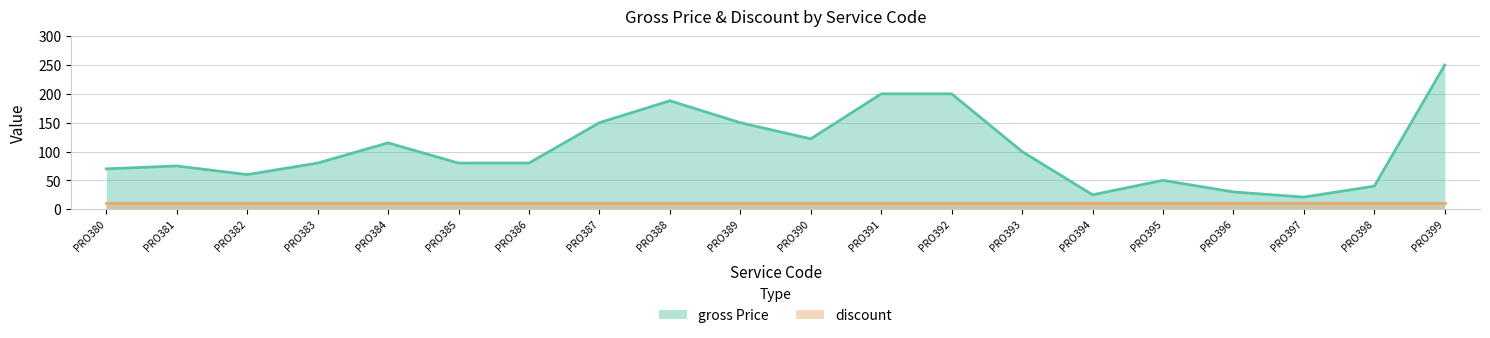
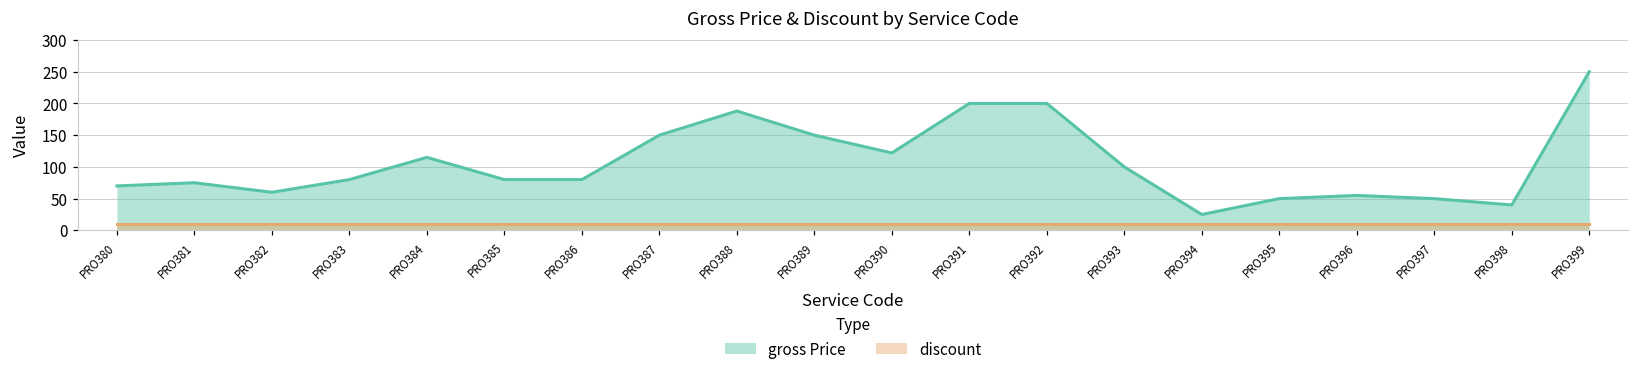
  {
    "gross Price": {
      "PRO380": 70,
      "PRO381": 80,
      "PRO382": 60,
      "PRO383": 80,
      "PRO384": 120,
      "PRO385": 80,
      "PRO386": 80,
      "PRO387": 150,
      "PRO388": 190,
      "PRO389": 150,
      "PRO390": 120,
      "PRO391": 200,
      "PRO392": 200,
      "PRO393": 100,
      "PRO394": 30,
      "PRO395": 50,
-     "PRO396": 30,
-     "PRO397": 20,
+     "PRO396": 60,
+     "PRO397": 50,
      "PRO398": 40,
      "PRO399": 250
    },
    "discount": {
      "PRO380": 10,
      "PRO381": 10,
      "PRO382": 10,
      "PRO383": 10,
      "PRO384": 10,
      "PRO385": 10,
      "PRO386": 10,
      "PRO387": 10,
      "PRO388": 10,
      "PRO389": 10,
      "PRO390": 10,
      "PRO391": 10,
      "PRO392": 10,
      "PRO393": 10,
      "PRO394": 10,
      "PRO395": 10,
      "PRO396": 10,
      "PRO397": 10,
      "PRO398": 10,
      "PRO399": 10
    }
  }
